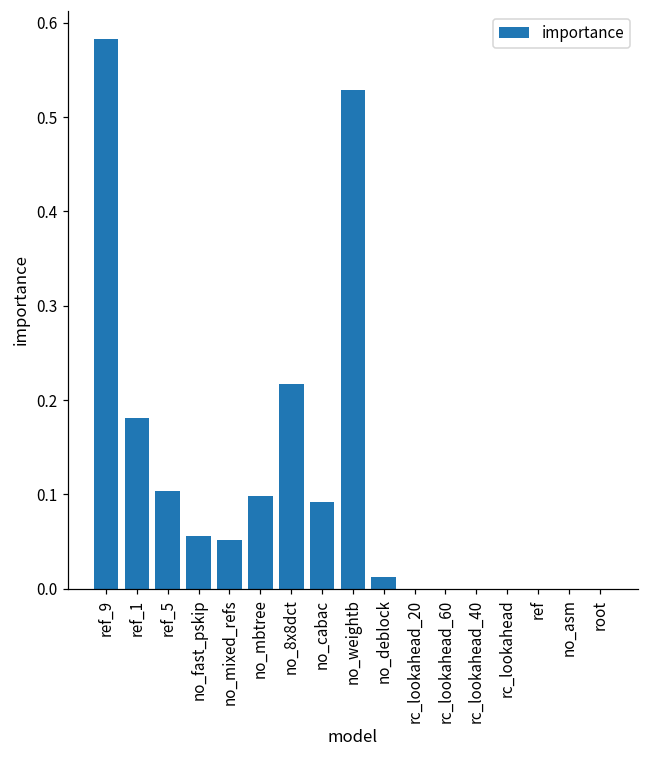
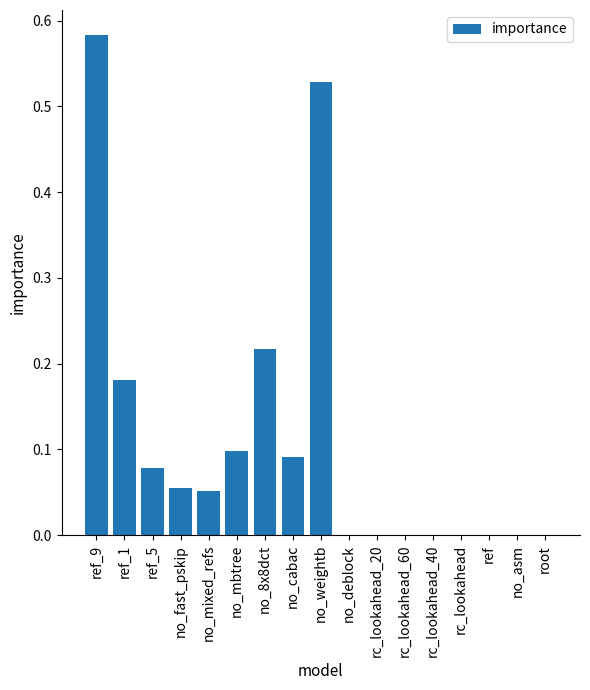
  {
    "ref_9": 0.58,
    "ref_1": 0.18,
-   "ref_5": 0.10,
+   "ref_5": 0.08,
    "no_fast_pskip": 0.06,
    "no_mixed_refs": 0.05,
    "no_mbtree": 0.10,
    "no_8x8dct": 0.22,
    "no_cabac": 0.09,
    "no_weightb": 0.53,
-   "no_deblock": 0.01,
+   "no_deblock": 0.00,
    "rc_lookahead": 0.00,
    "ref": 0.00,
    "no_asm": 0.00,
    "root": 0.00
  }
